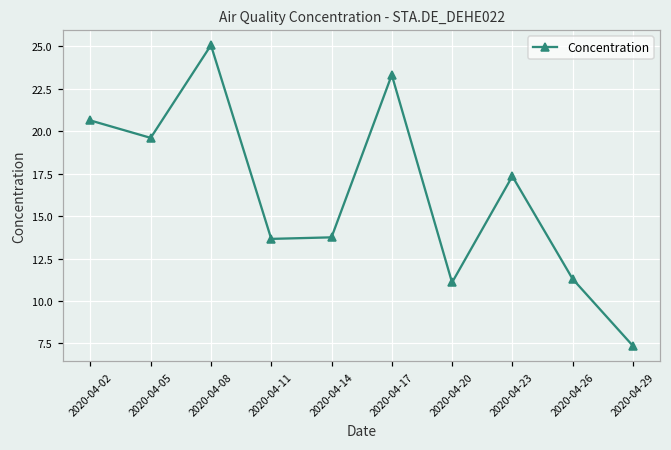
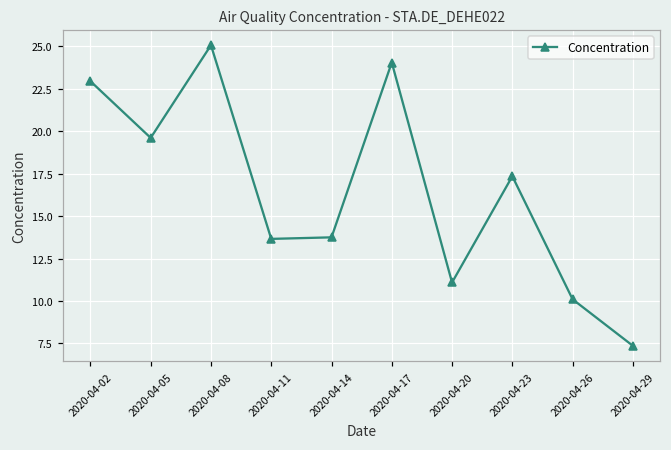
  {
-   "2020-04-02": 20.6,
+   "2020-04-02": 22.9,
    "2020-04-05": 19.6,
    "2020-04-08": 25.1,
    "2020-04-11": 13.7,
    "2020-04-14": 13.8,
-   "2020-04-17": 23.3,
+   "2020-04-17": 24.1,
    "2020-04-20": 11.1,
    "2020-04-23": 17.4,
-   "2020-04-26": 11.3,
+   "2020-04-26": 10.1,
    "2020-04-29": 7.4
  }
